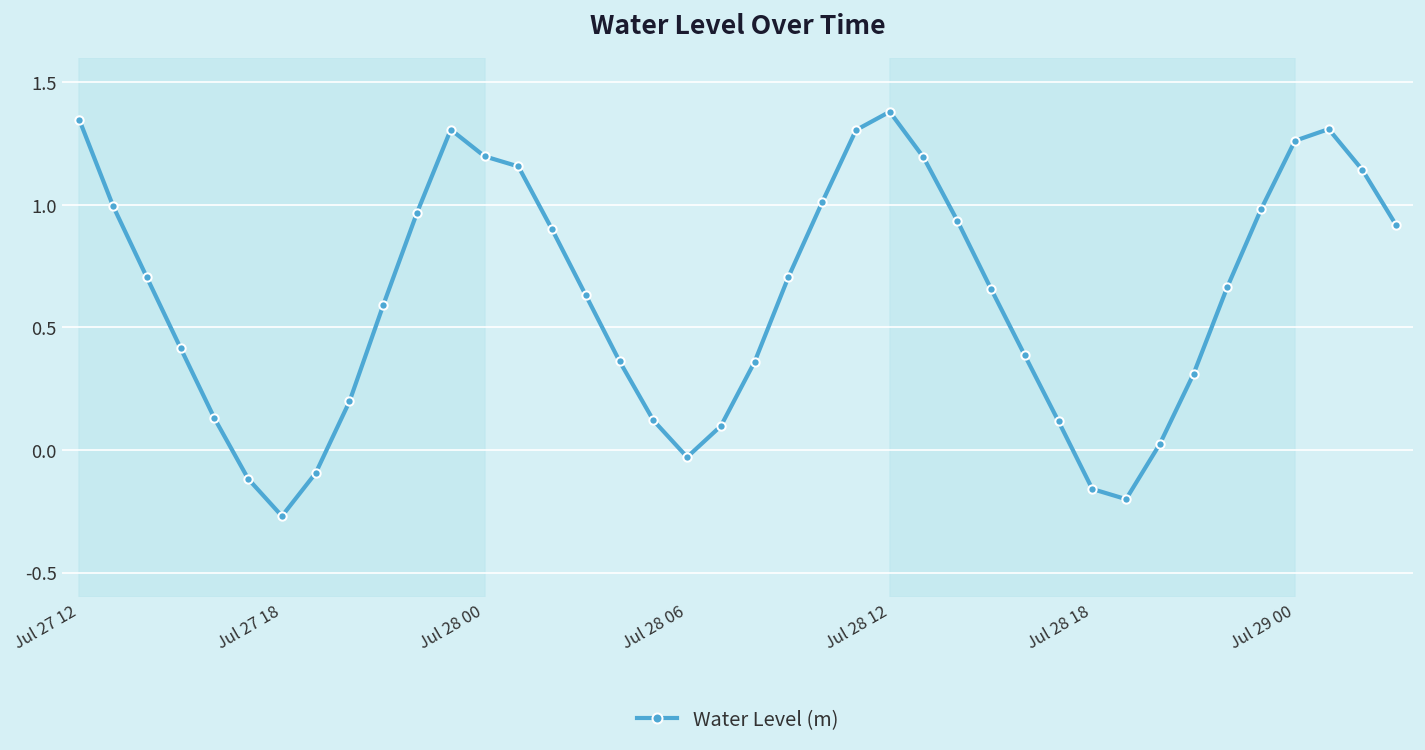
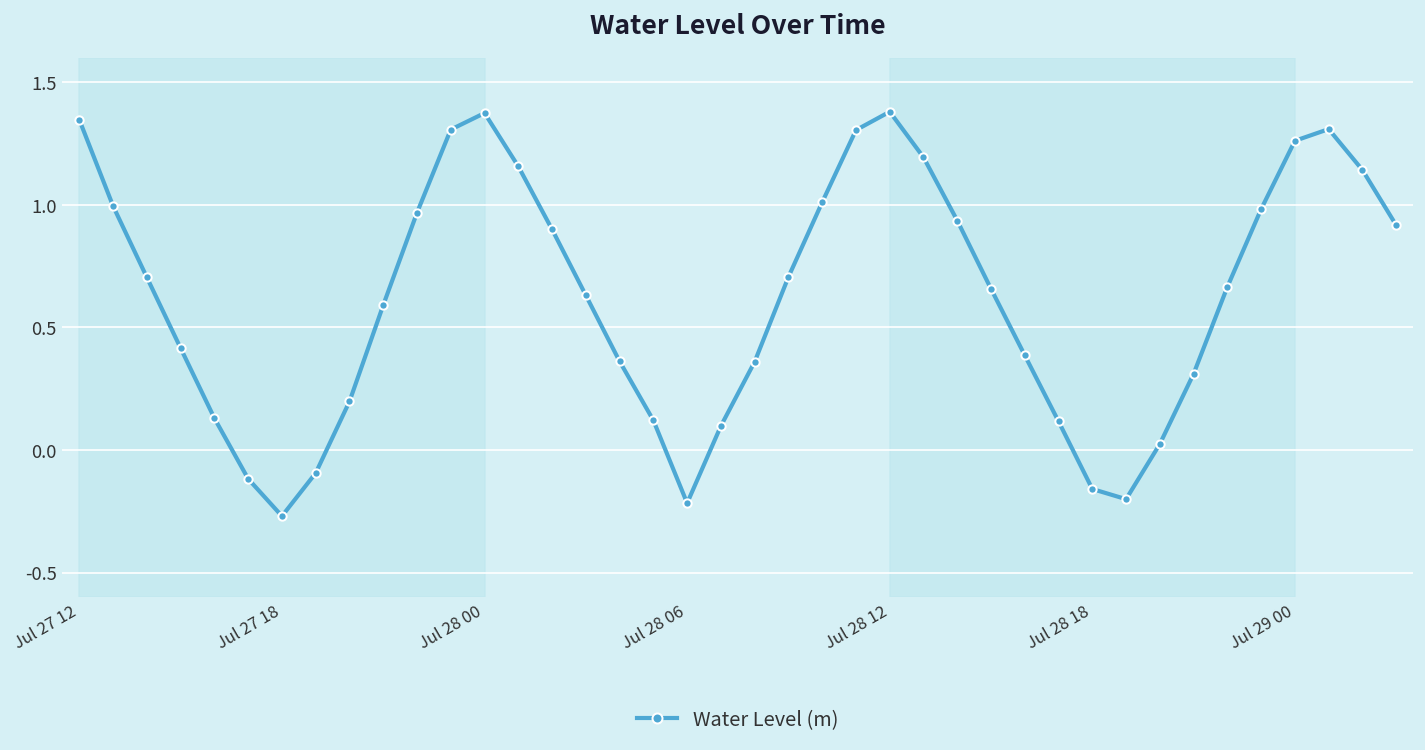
  {
    "Jul 27 12": 1.35,
    "Jul 27 18": -0.27,
-   "Jul 28 00": 1.20,
-   "Jul 28 06": -0.03,
+   "Jul 28 00": 1.37,
+   "Jul 28 06": -0.22,
    "Jul 28 12": 1.38,
    "Jul 28 18": -0.16,
    "Jul 29 00": 1.26
  }
